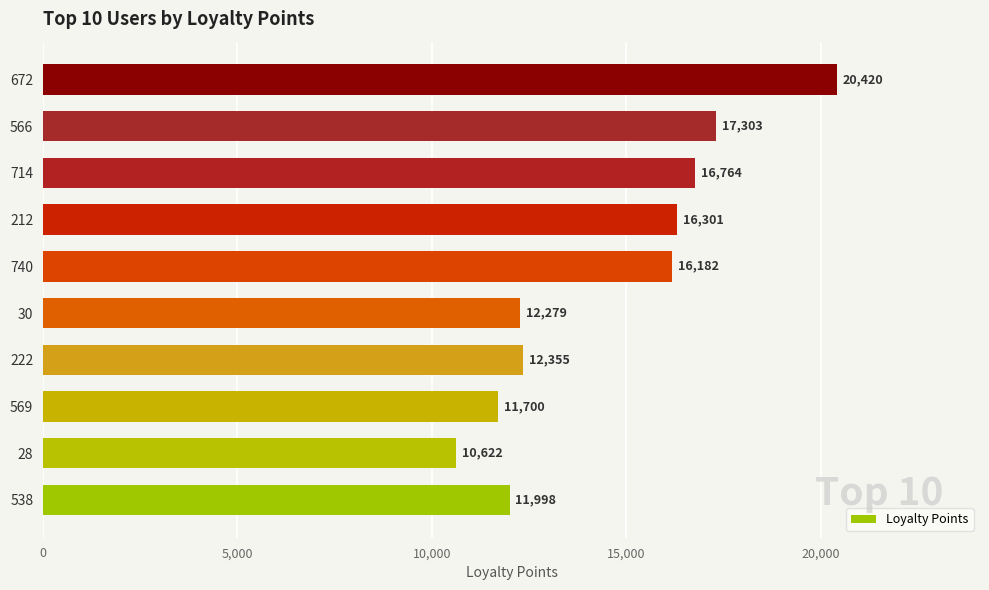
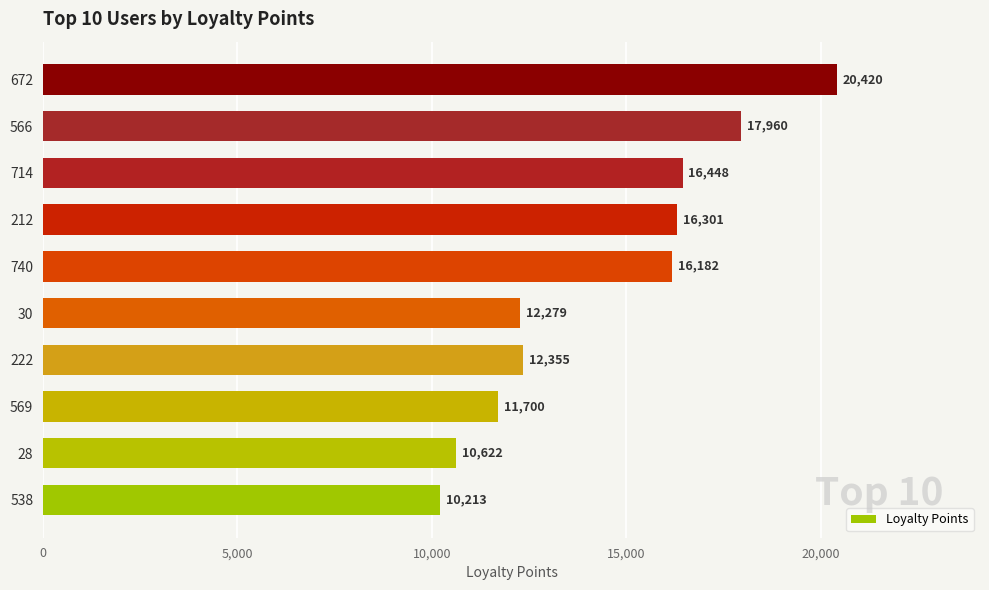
  {
    "672": "20,420",
-   "566": "17,303",
-   "714": "16,764",
+   "566": "17,960",
+   "714": "16,448",
    "212": "16,301",
    "740": "16,182",
    "30": "12,279",
    "222": "12,355",
    "569": "11,700",
    "28": "10,622",
-   "538": "11,998"
+   "538": "10,213"
  }
